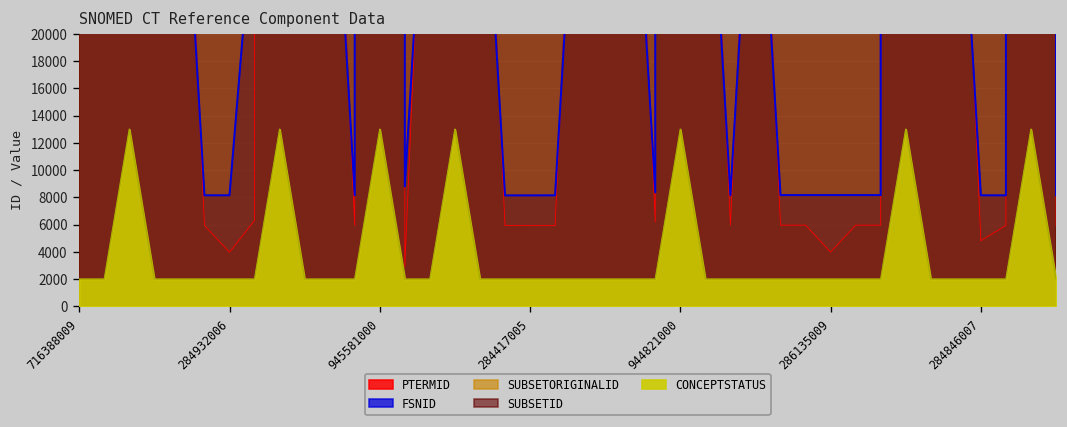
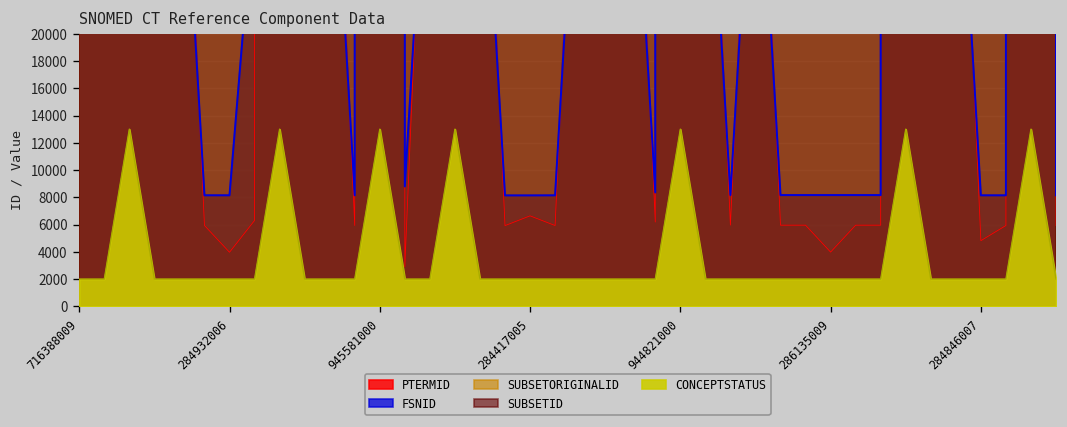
  {
    "PTERMID": {
      "284932006": 4000,
-     "284417005": 5900,
+     "284417005": 6600,
      "286135009": 4000,
      "284846007": 4800
    },
    "FSNID": {
      "284932006": 8100,
      "284417005": 8100,
      "286135009": 8200,
      "284846007": 8100
    },
    "CONCEPTSTATUS": {
      "716388009": 2000,
      "284932006": 2000,
      "945581000": 13000,
      "284417005": 2000,
      "944821000": 13000,
      "286135009": 2000,
      "284846007": 2000
    }
  }
